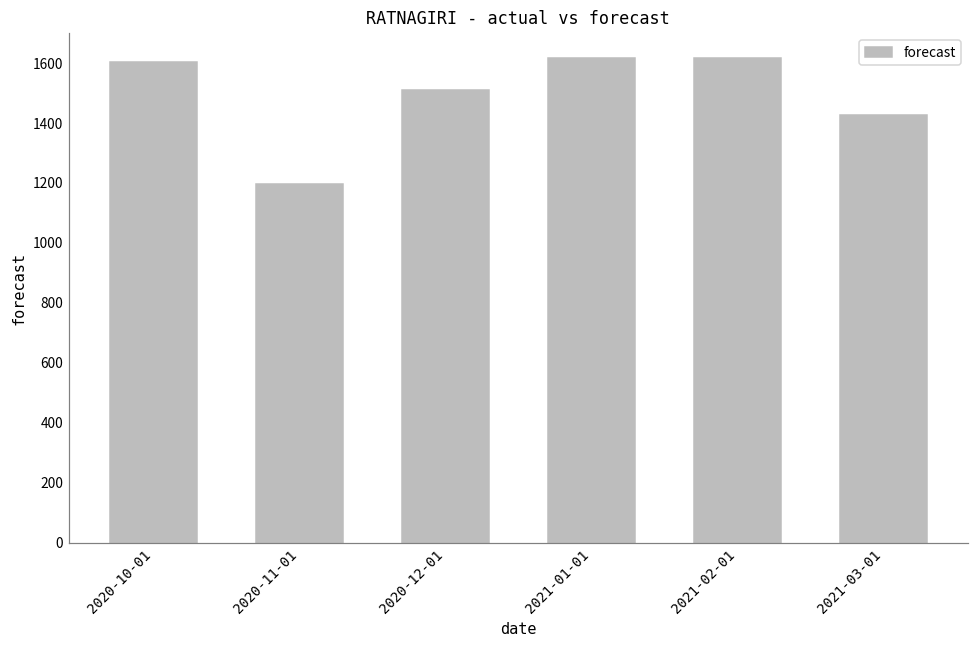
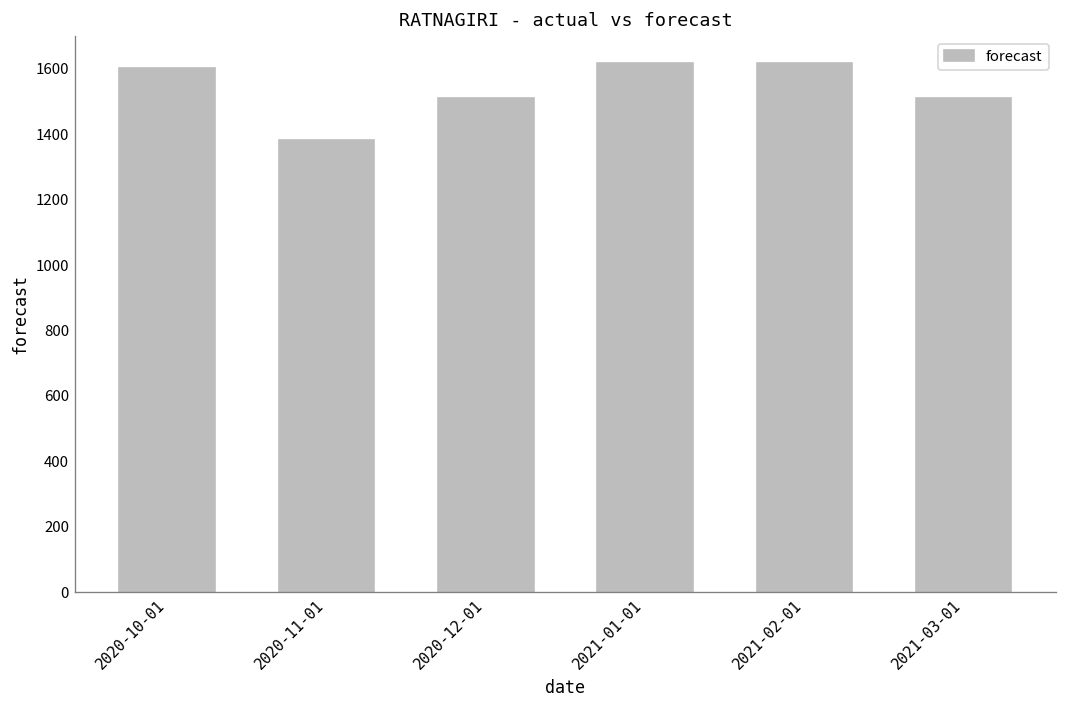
  {
    "2020-10-01": 1600,
-   "2020-11-01": 1200,
+   "2020-11-01": 1380,
    "2020-12-01": 1510,
    "2021-01-01": 1620,
    "2021-02-01": 1620,
-   "2021-03-01": 1430
+   "2021-03-01": 1510
  }
